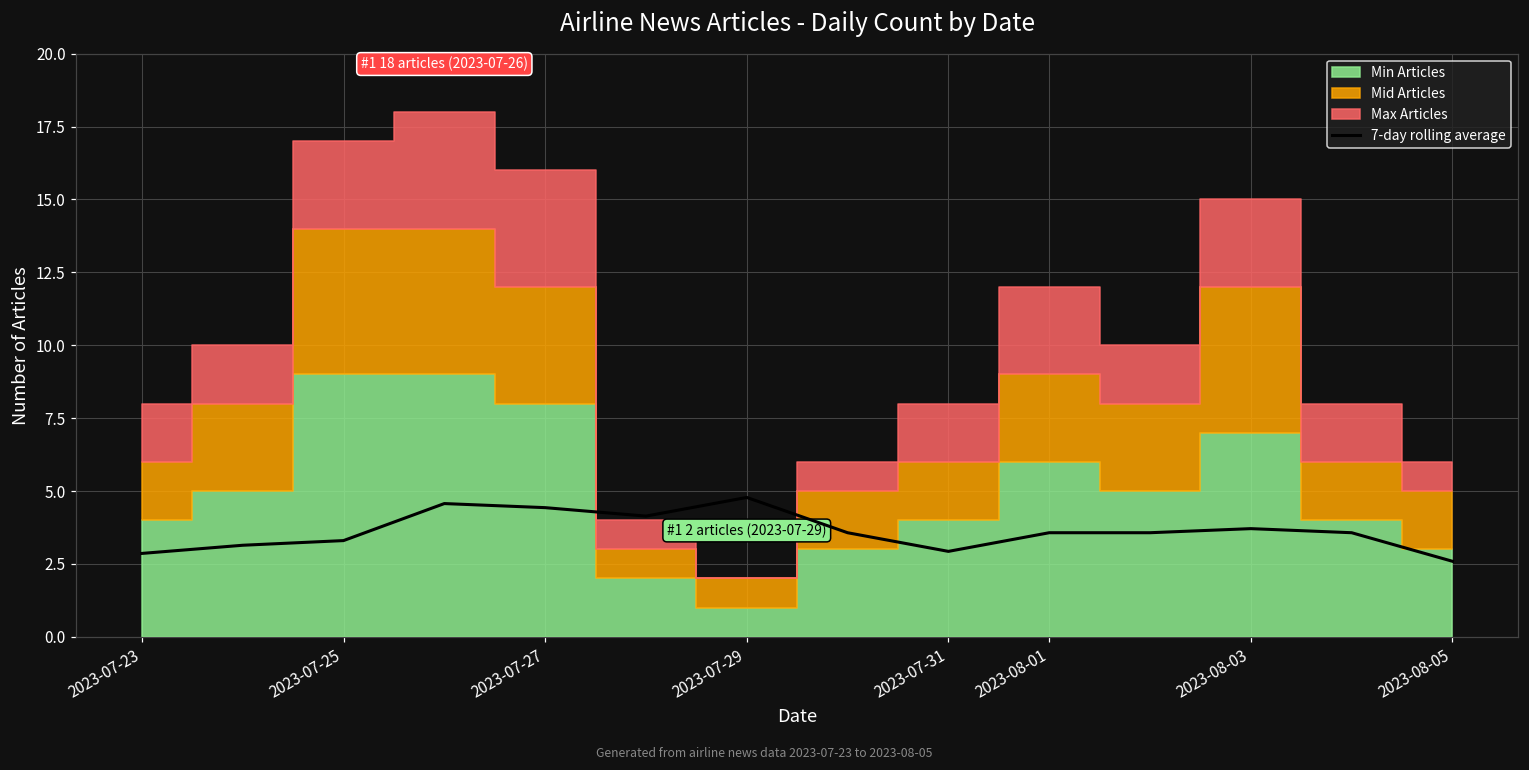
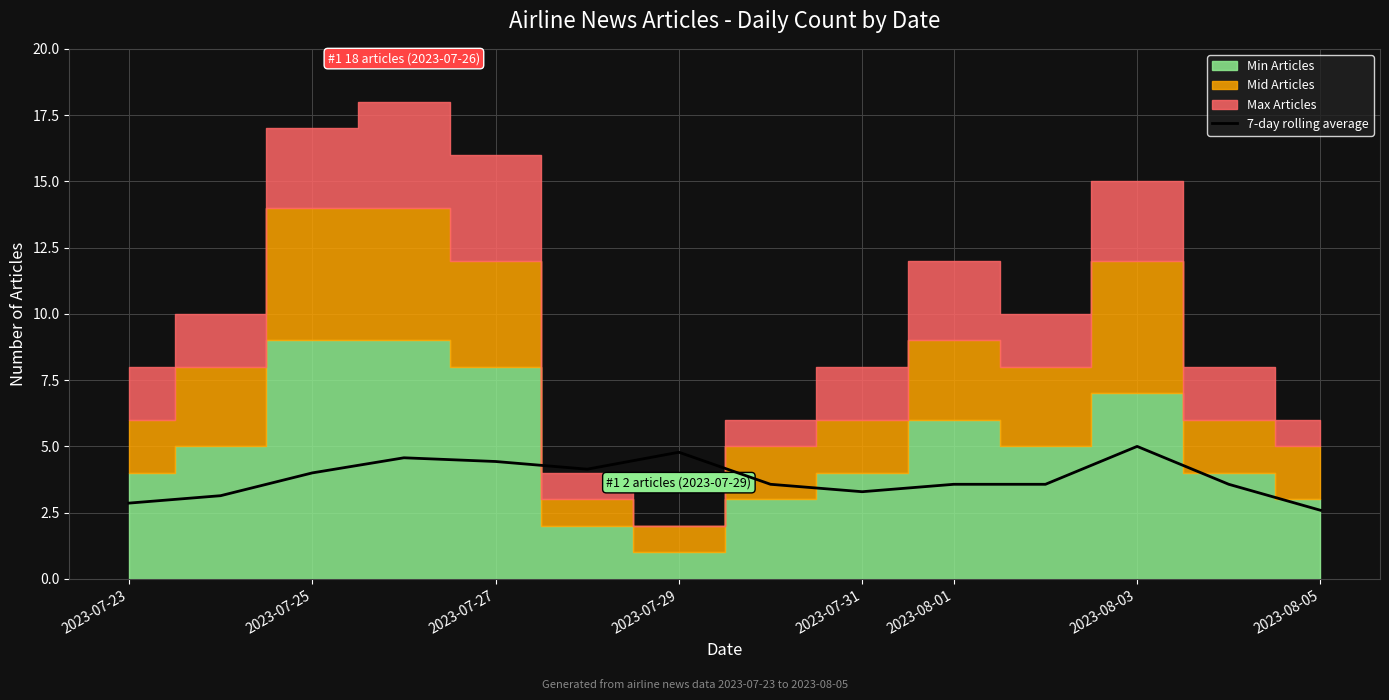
  {
    "7-day rolling average": {
      "2023-07-23": 2.9,
-     "2023-07-25": 3.3,
+     "2023-07-25": 4.0,
      "2023-07-27": 4.4,
      "2023-07-29": 4.8,
-     "2023-07-31": 2.9,
+     "2023-07-31": 3.3,
      "2023-08-01": 3.6,
-     "2023-08-03": 3.7,
+     "2023-08-03": 5.0,
      "2023-08-05": 2.6
    }
  }
